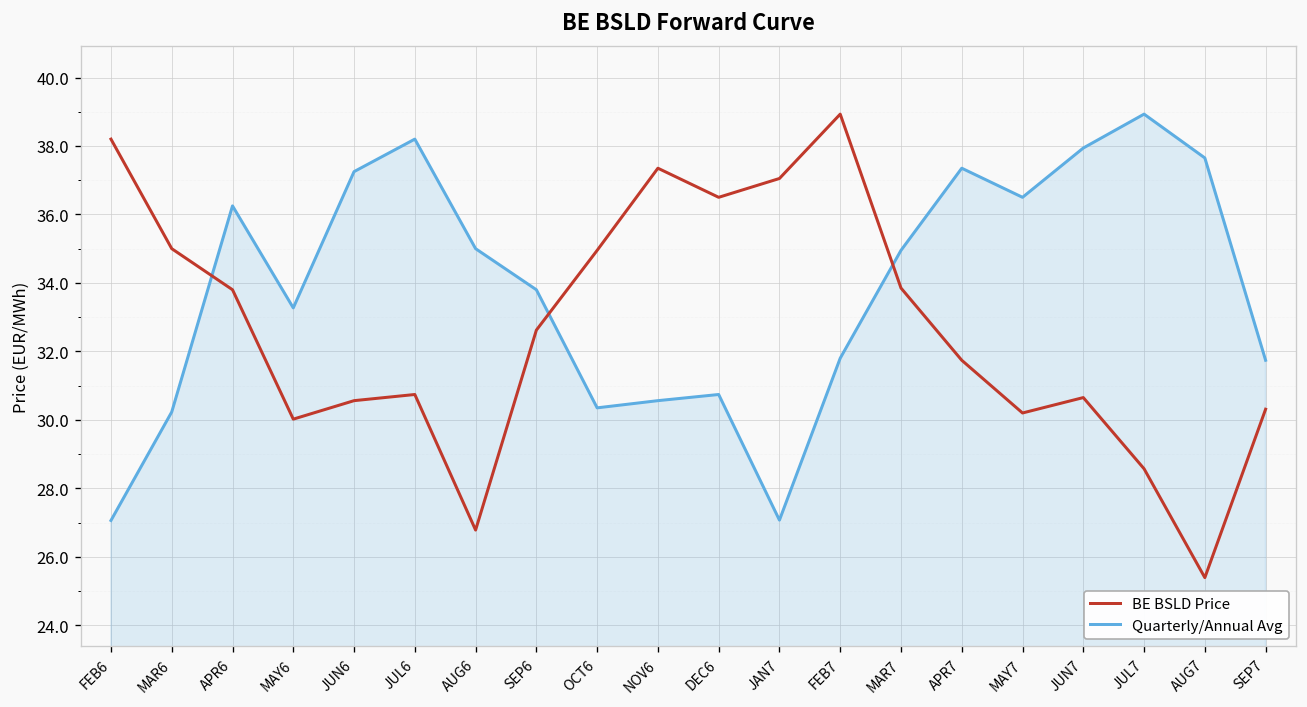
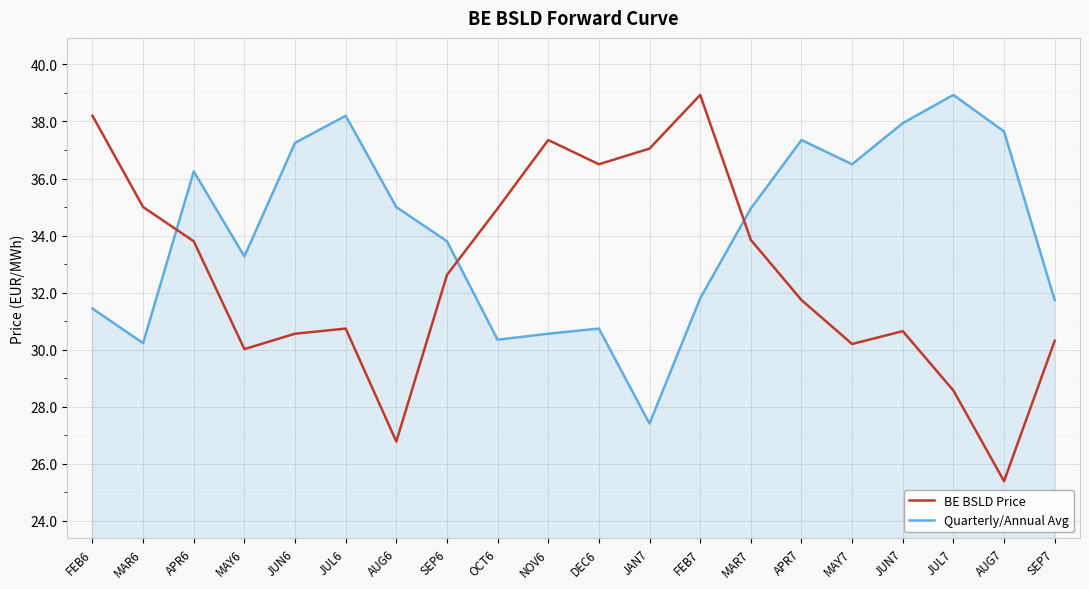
  {
    "BE BSLD Price": {
      "FEB6": 38.2,
      "MAR6": 35.0,
      "APR6": 33.8,
      "MAY6": 30.0,
      "JUN6": 30.6,
      "JUL6": 30.7,
      "AUG6": 26.8,
      "SEP6": 32.6,
      "OCT6": 35.0,
      "NOV6": 37.4,
      "DEC6": 36.5,
      "JAN7": 37.1,
      "FEB7": 38.9,
      "MAR7": 33.9,
      "APR7": 31.7,
      "MAY7": 30.2,
      "JUN7": 30.7,
      "JUL7": 28.6,
      "AUG7": 25.4,
      "SEP7": 30.3
    },
    "Quarterly/Annual Avg": {
-     "FEB6": 27.1,
+     "FEB6": 31.4,
      "MAR6": 30.2,
      "APR6": 36.3,
      "MAY6": 33.3,
      "JUN6": 37.3,
      "JUL6": 38.2,
      "AUG6": 35.0,
      "SEP6": 33.8,
      "OCT6": 30.4,
      "NOV6": 30.6,
      "DEC6": 30.7,
-     "JAN7": 27.1,
+     "JAN7": 27.4,
      "FEB7": 31.8,
      "MAR7": 35.0,
      "APR7": 37.4,
      "MAY7": 36.5,
      "JUN7": 37.9,
      "JUL7": 38.9,
      "AUG7": 37.7,
      "SEP7": 31.7
    }
  }
